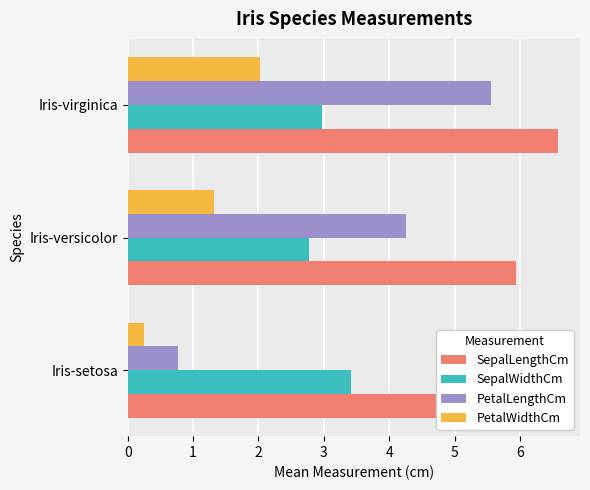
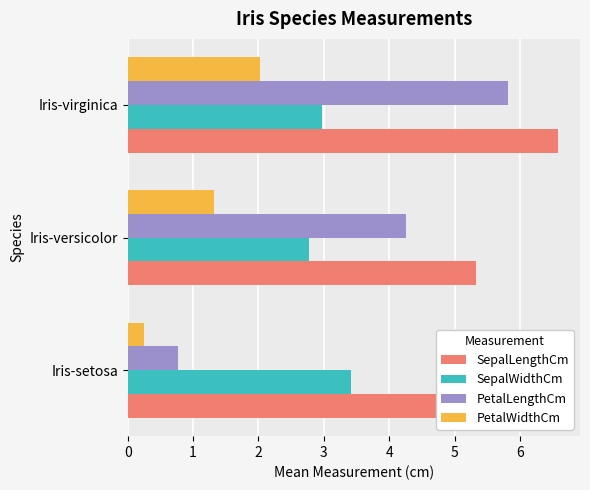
  {
    "SepalLengthCm": {
      "Iris-virginica": 6.6,
-     "Iris-versicolor": 5.9
+     "Iris-versicolor": 5.3
    },
    "SepalWidthCm": {
      "Iris-virginica": 3.0,
      "Iris-versicolor": 2.8,
      "Iris-setosa": 3.4
    },
    "PetalLengthCm": {
-     "Iris-virginica": 5.6,
+     "Iris-virginica": 5.8,
      "Iris-versicolor": 4.3,
      "Iris-setosa": 0.8
    },
    "PetalWidthCm": {
      "Iris-virginica": 2.0,
      "Iris-versicolor": 1.3,
      "Iris-setosa": 0.2
    }
  }
